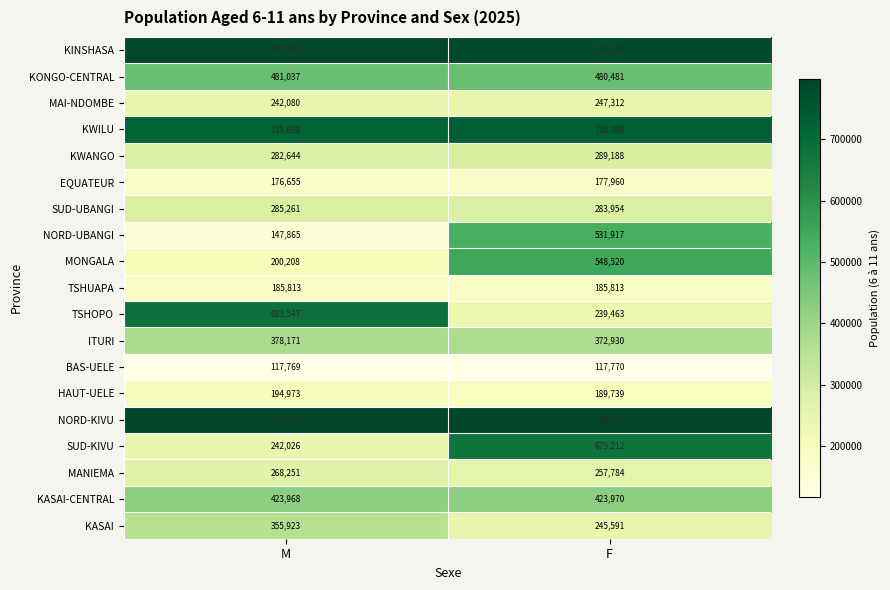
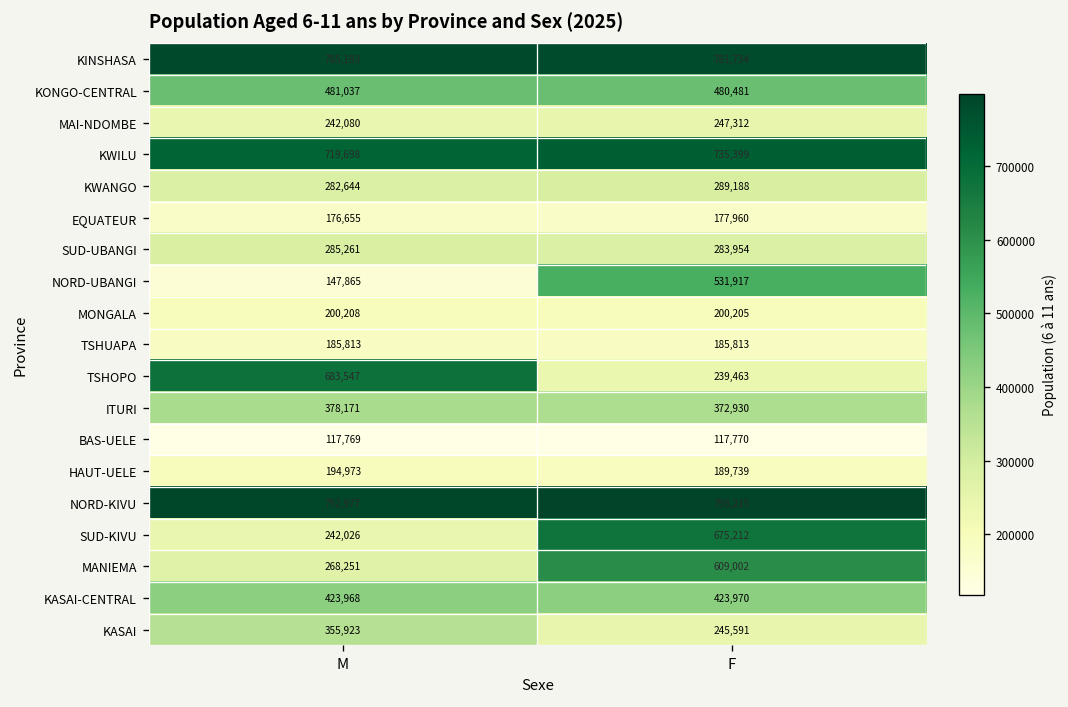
  {
    "KONGO-CENTRAL": {
      "M": "481,037",
      "F": "480,481"
    },
    "MAI-NDOMBE": {
      "M": "242,080",
      "F": "247,312"
    },
    "KWILU": {
      "M": "719,698",
      "F": "735,399"
    },
    "KWANGO": {
      "M": "282,644",
      "F": "289,188"
    },
    "EQUATEUR": {
      "M": "176,655",
      "F": "177,960"
    },
    "SUD-UBANGI": {
      "M": "285,261",
      "F": "283,954"
    },
    "NORD-UBANGI": {
      "M": "147,865",
      "F": "531,917"
    },
    "MONGALA": {
      "M": "200,208",
-     "F": "548,520"
+     "F": "200,205"
    },
    "TSHUAPA": {
      "M": "185,813",
      "F": "185,813"
    },
    "TSHOPO": {
      "M": "683,547",
      "F": "239,463"
    },
    "ITURI": {
      "M": "378,171",
      "F": "372,930"
    },
    "BAS-UELE": {
      "M": "117,769",
      "F": "117,770"
    },
    "HAUT-UELE": {
      "M": "194,973",
      "F": "189,739"
    },
    "SUD-KIVU": {
      "M": "242,026",
      "F": "675,212"
    },
    "MANIEMA": {
      "M": "268,251",
-     "F": "257,784"
+     "F": "609,002"
    },
    "KASAI-CENTRAL": {
      "M": "423,968",
      "F": "423,970"
    },
    "KASAI": {
      "M": "355,923",
      "F": "245,591"
    }
  }
